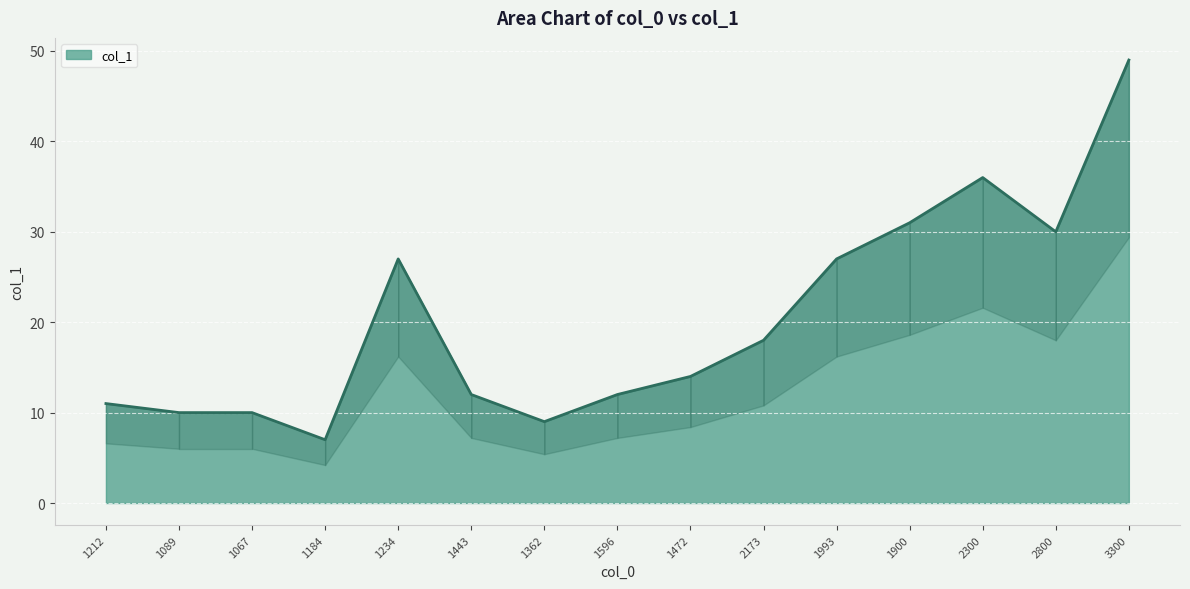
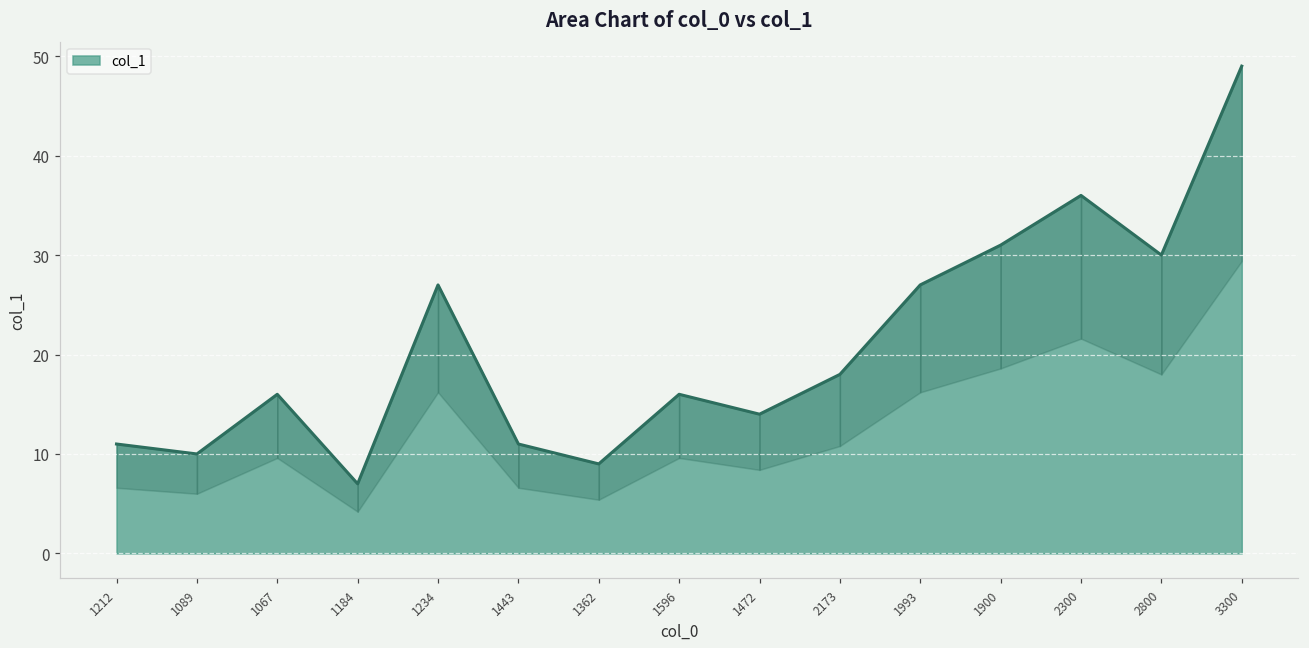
  {
    "col_1": {
-     "1067": 10,
-     "1443": 12,
-     "1596": 12
+     "1067": 16,
+     "1443": 11,
+     "1596": 16
    }
  }
